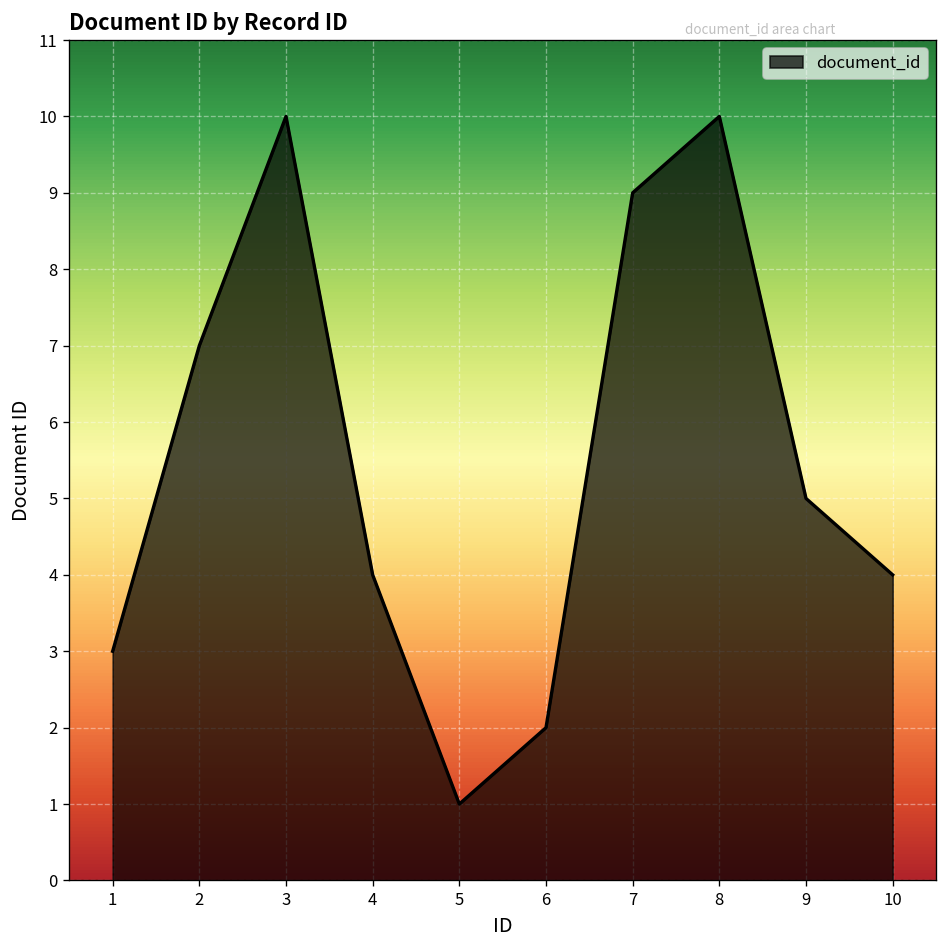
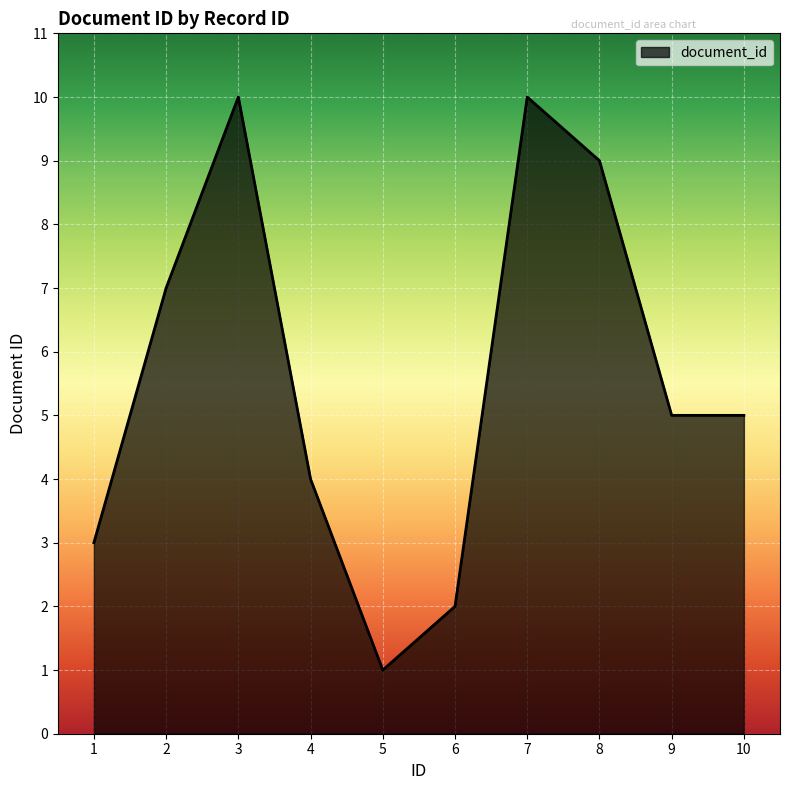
  {
    "1": 3,
    "2": 7,
    "3": 10,
    "4": 4,
    "5": 1,
    "6": 2,
-   "7": 9,
-   "8": 10,
+   "7": 10,
+   "8": 9,
    "9": 5,
-   "10": 4
+   "10": 5
  }
